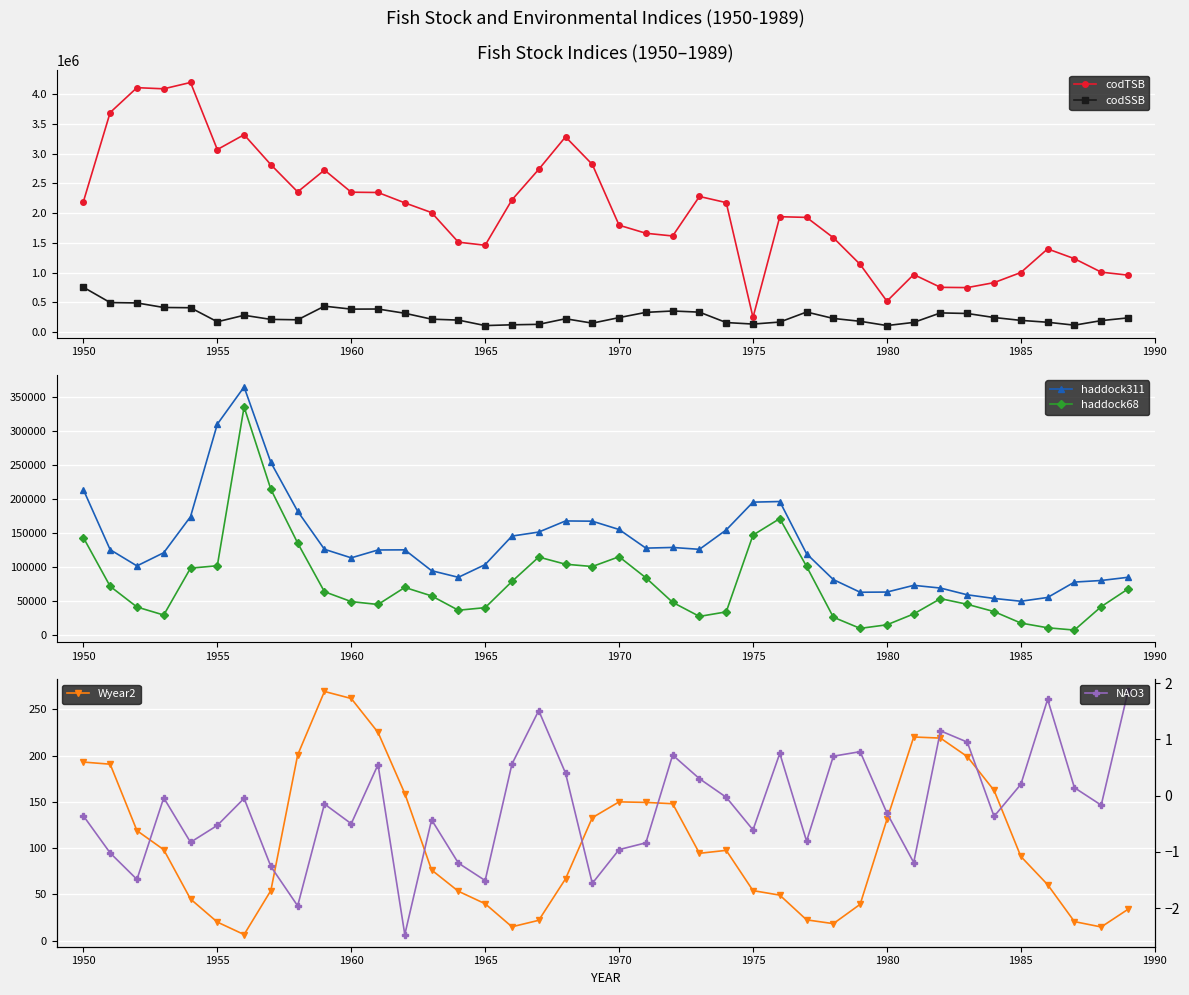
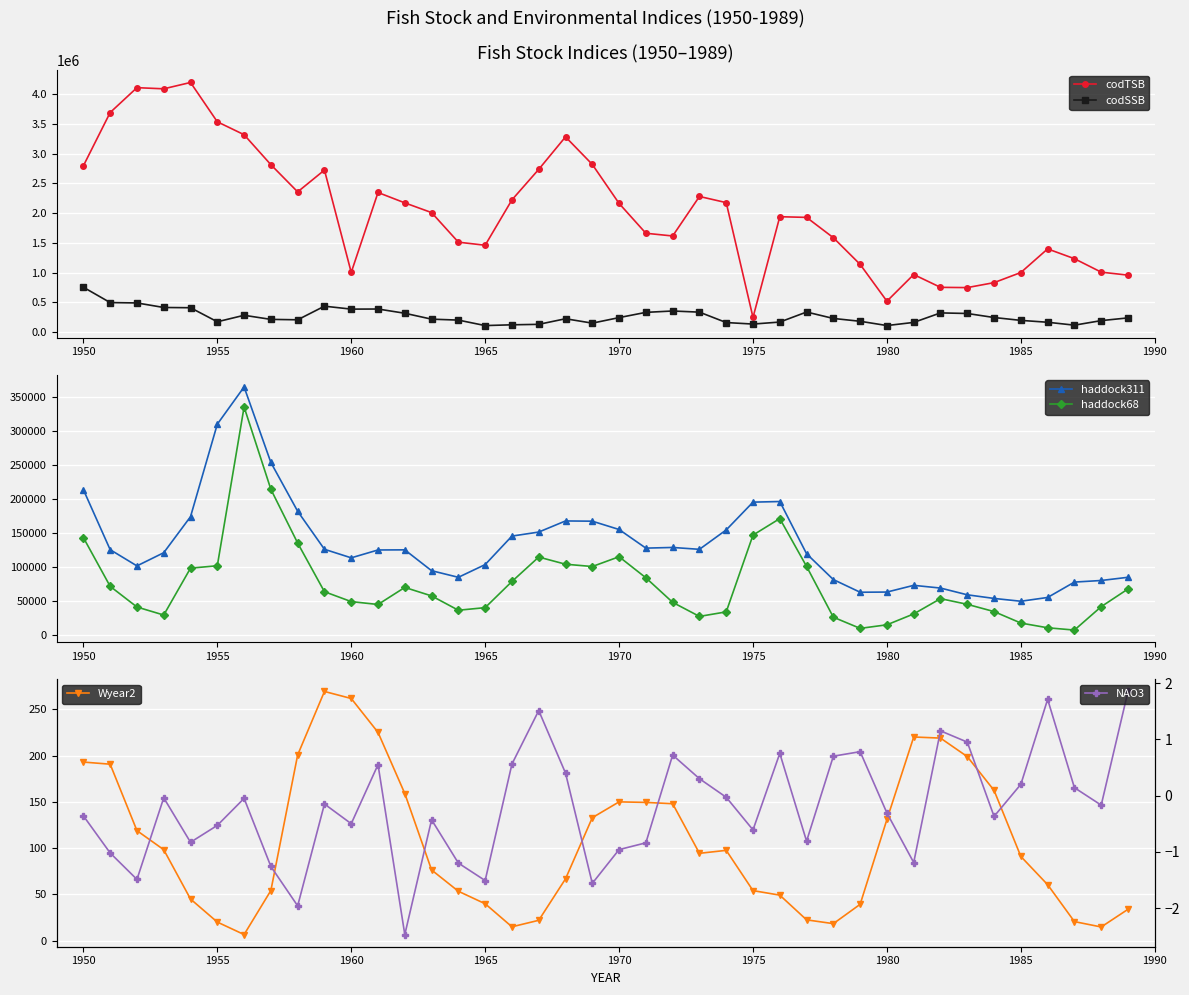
  {
    "Fish Stock Indices (1950–1989)": {
      "codTSB": {
-       "1950": 2200000,
-       "1955": 3100000,
-       "1960": 2400000,
+       "1950": 2800000,
+       "1955": 3500000,
+       "1960": 1000000,
        "1965": 1500000,
-       "1970": 1800000,
+       "1970": 2200000,
        "1975": 200000,
        "1980": 500000,
        "1985": 1000000
      },
      "codSSB": {
        "1950": 800000,
        "1955": 200000,
        "1960": 400000,
        "1965": 100000,
        "1970": 200000,
        "1975": 100000,
        "1980": 100000,
        "1985": 200000
      }
    }
  }
